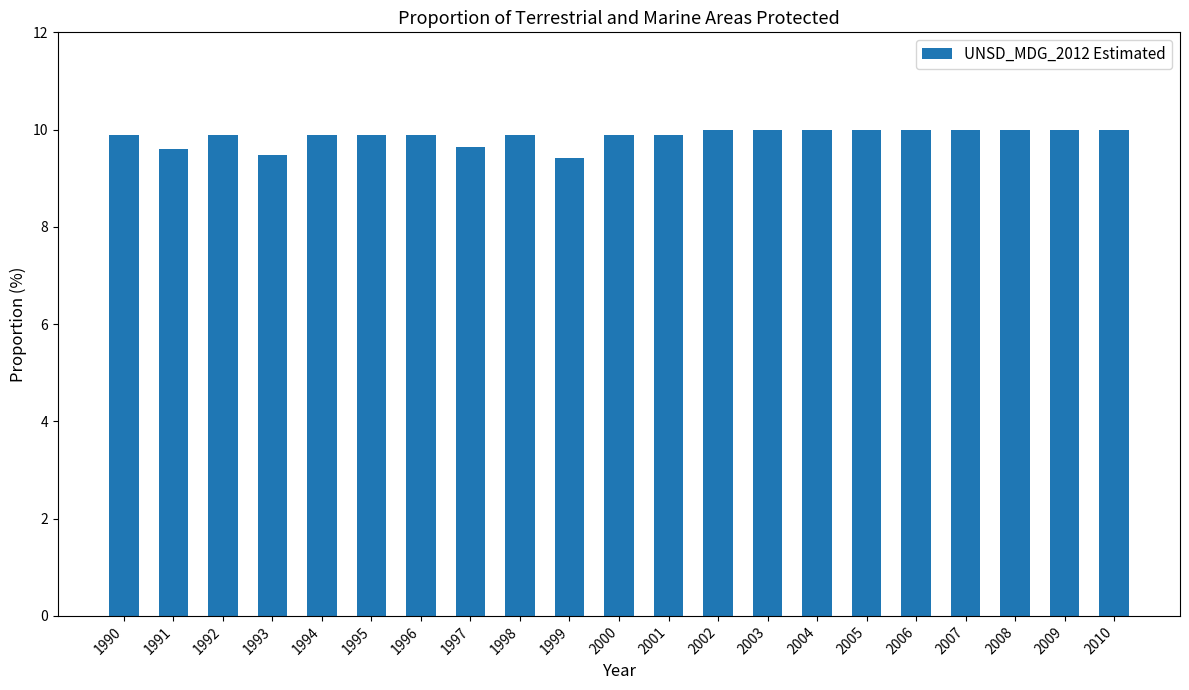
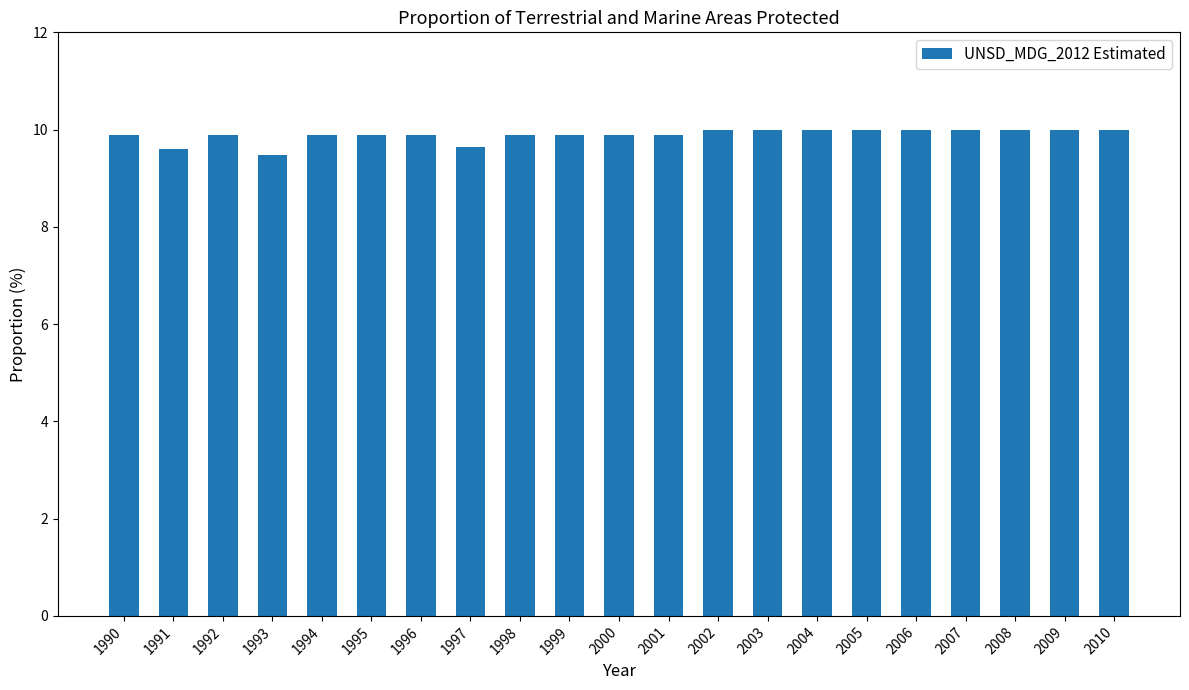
  {
    "1990": 9.9,
    "1991": 9.6,
    "1992": 9.9,
    "1993": 9.5,
    "1994": 9.9,
    "1995": 9.9,
    "1996": 9.9,
    "1997": 9.7,
    "1998": 9.9,
-   "1999": 9.4,
+   "1999": 9.9,
    "2000": 9.9,
    "2001": 9.9,
    "2002": 10.0,
    "2003": 10.0,
    "2004": 10.0,
    "2005": 10.0,
    "2006": 10.0,
    "2007": 10.0,
    "2008": 10.0,
    "2009": 10.0,
    "2010": 10.0
  }
